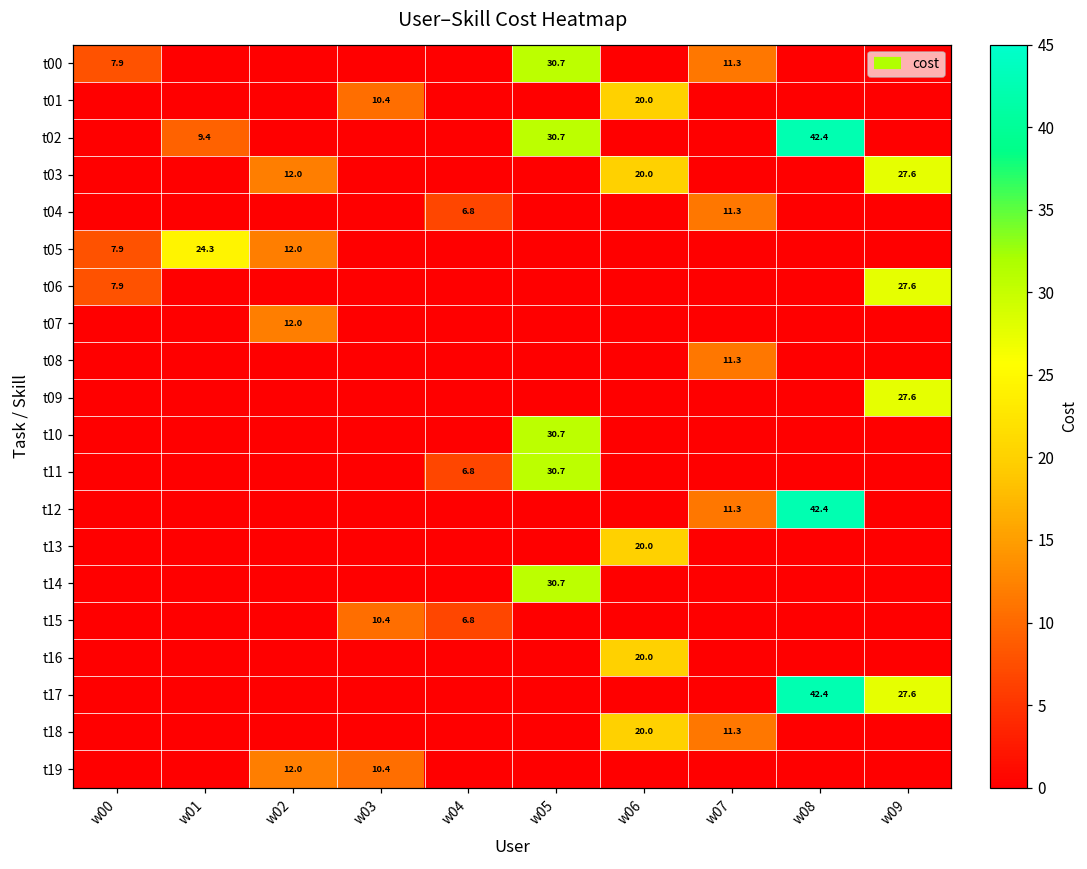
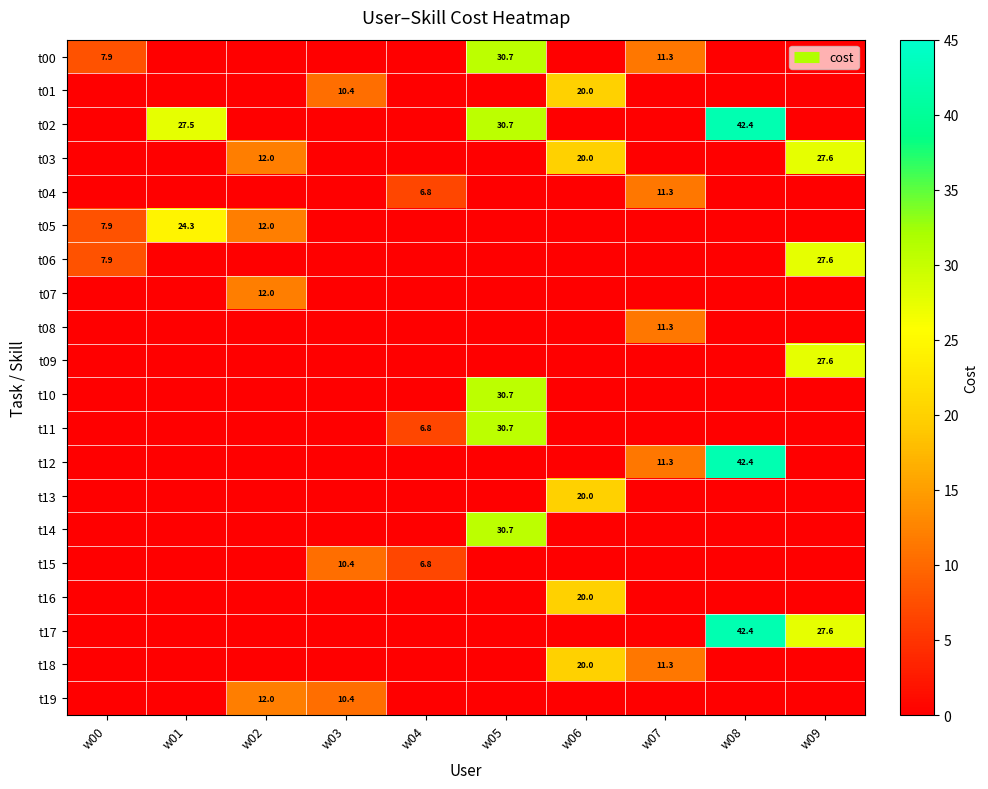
  {
    "t00": {
      "w00": 7.9,
      "w05": 30.7,
      "w07": 11.3
    },
    "t01": {
      "w03": 10.4,
      "w06": 20.0
    },
    "t02": {
-     "w01": 9.4,
+     "w01": 27.5,
      "w05": 30.7,
      "w08": 42.4
    },
    "t03": {
      "w02": 12.0,
      "w06": 20.0,
      "w09": 27.6
    },
    "t04": {
      "w04": 6.8,
      "w07": 11.3
    },
    "t05": {
      "w00": 7.9,
      "w01": 24.3,
      "w02": 12.0
    },
    "t06": {
      "w00": 7.9,
      "w09": 27.6
    },
    "t07": {
      "w02": 12.0
    },
    "t08": {
      "w07": 11.3
    },
    "t09": {
      "w09": 27.6
    },
    "t10": {
      "w05": 30.7
    },
    "t11": {
      "w04": 6.8,
      "w05": 30.7
    },
    "t12": {
      "w07": 11.3,
      "w08": 42.4
    },
    "t13": {
      "w06": 20.0
    },
    "t14": {
      "w05": 30.7
    },
    "t15": {
      "w03": 10.4,
      "w04": 6.8
    },
    "t16": {
      "w06": 20.0
    },
    "t17": {
      "w08": 42.4,
      "w09": 27.6
    },
    "t18": {
      "w06": 20.0,
      "w07": 11.3
    },
    "t19": {
      "w02": 12.0,
      "w03": 10.4
    }
  }
